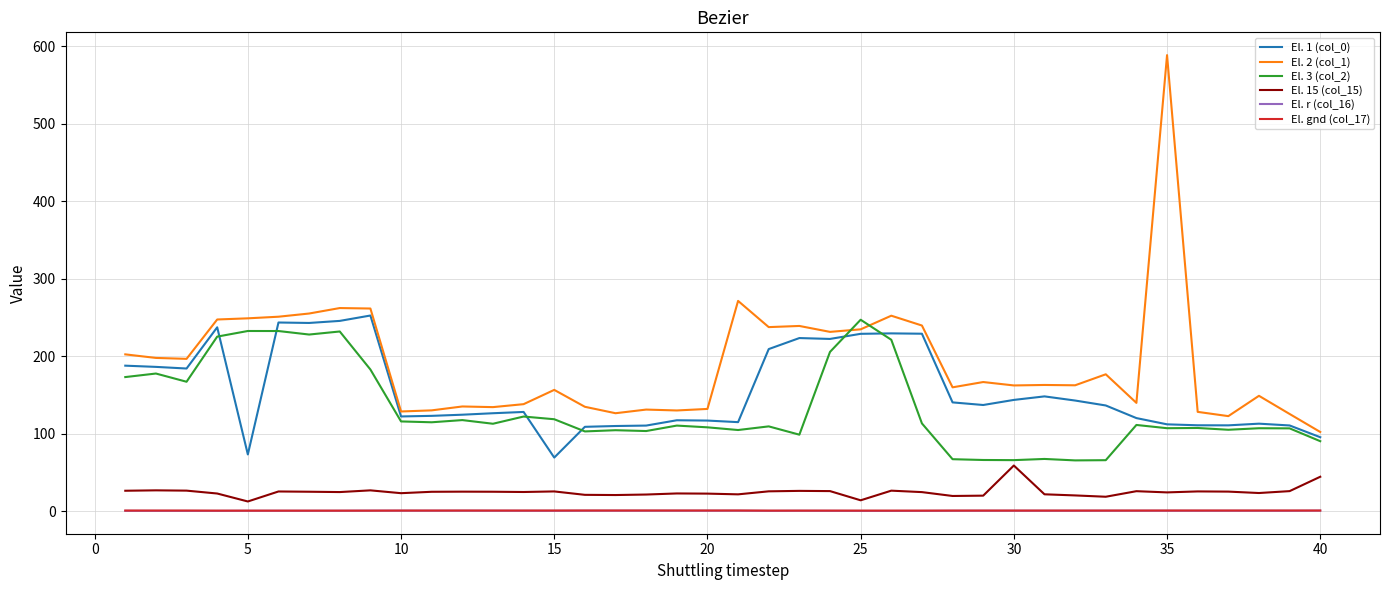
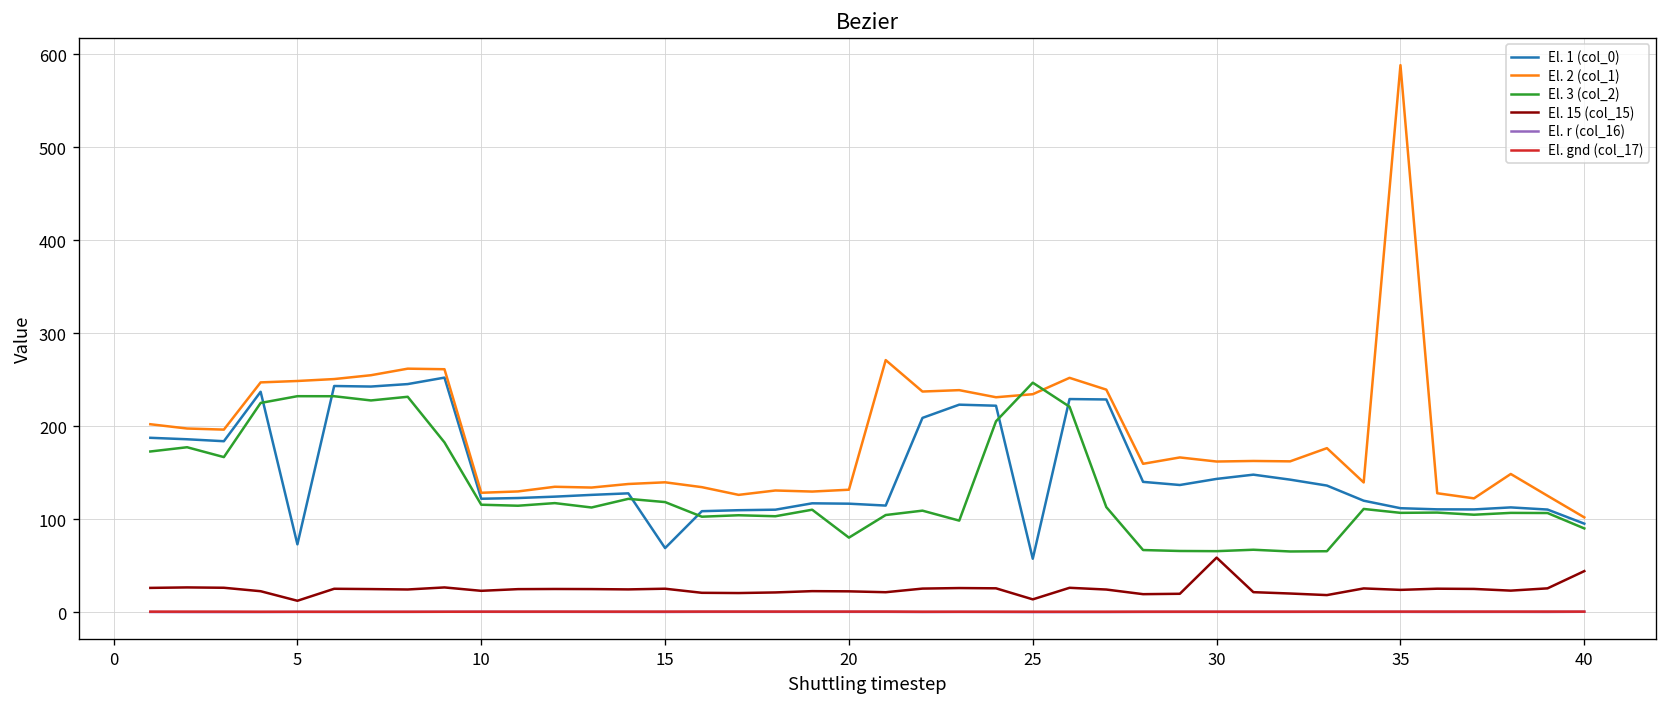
  {
    "El. 1 (col_0)": {
      "5": 70,
      "10": 120,
      "15": 70,
      "20": 120,
-     "25": 230,
+     "25": 60,
      "30": 140,
      "35": 110,
      "40": 100
    },
    "El. 2 (col_1)": {
      "5": 250,
      "10": 130,
-     "15": 160,
+     "15": 140,
      "20": 130,
      "25": 230,
      "30": 160,
      "35": 590,
      "40": 100
    },
    "El. 3 (col_2)": {
      "5": 230,
      "10": 120,
      "15": 120,
-     "20": 110,
+     "20": 80,
      "25": 250,
      "30": 70,
      "35": 110,
      "40": 90
    },
    "El. 15 (col_15)": {
      "5": 10,
      "10": 20,
      "15": 30,
      "20": 20,
      "25": 10,
      "30": 60,
      "35": 20,
      "40": 40
    }
  }
